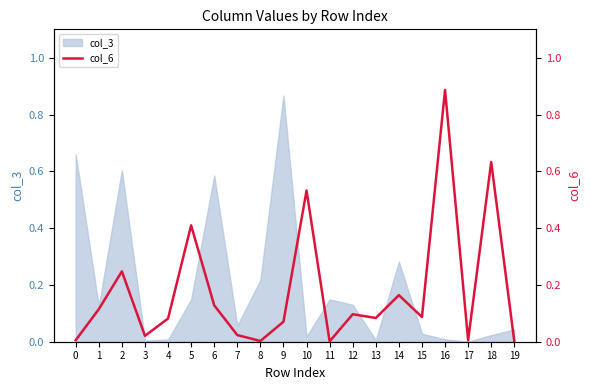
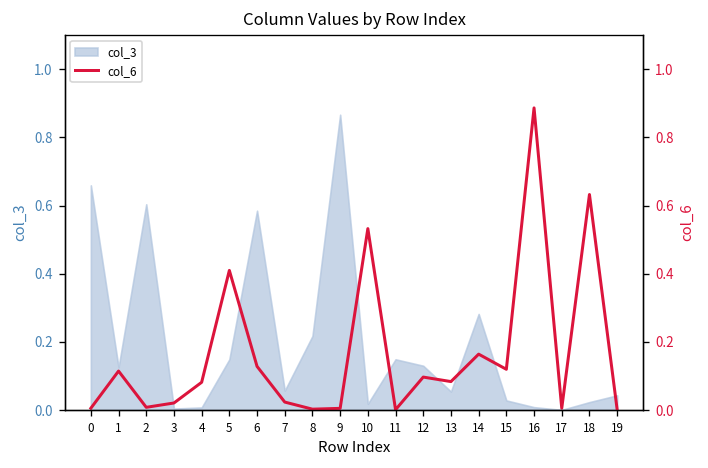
  {
    "col_3": {
      "0": 0.66,
      "1": 0.13,
      "2": 0.60,
      "5": 0.15,
      "6": 0.59,
      "7": 0.06,
      "8": 0.22,
      "9": 0.87,
      "10": 0.02,
      "11": 0.15,
      "12": 0.13,
-     "13": 0.01,
+     "13": 0.05,
      "14": 0.28,
      "15": 0.03,
      "18": 0.02,
      "19": 0.04
    },
    "col_6": {
      "0": 0.01,
      "1": 0.11,
-     "2": 0.25,
+     "2": 0.01,
      "3": 0.02,
      "4": 0.08,
      "5": 0.41,
      "6": 0.13,
      "7": 0.02,
      "8": 0.00,
-     "9": 0.07,
+     "9": 0.01,
      "10": 0.53,
      "11": 0.00,
      "12": 0.10,
      "13": 0.08,
      "14": 0.16,
-     "15": 0.09,
+     "15": 0.12,
      "16": 0.89,
      "17": 0.01,
      "18": 0.63,
      "19": 0.00
    }
  }
